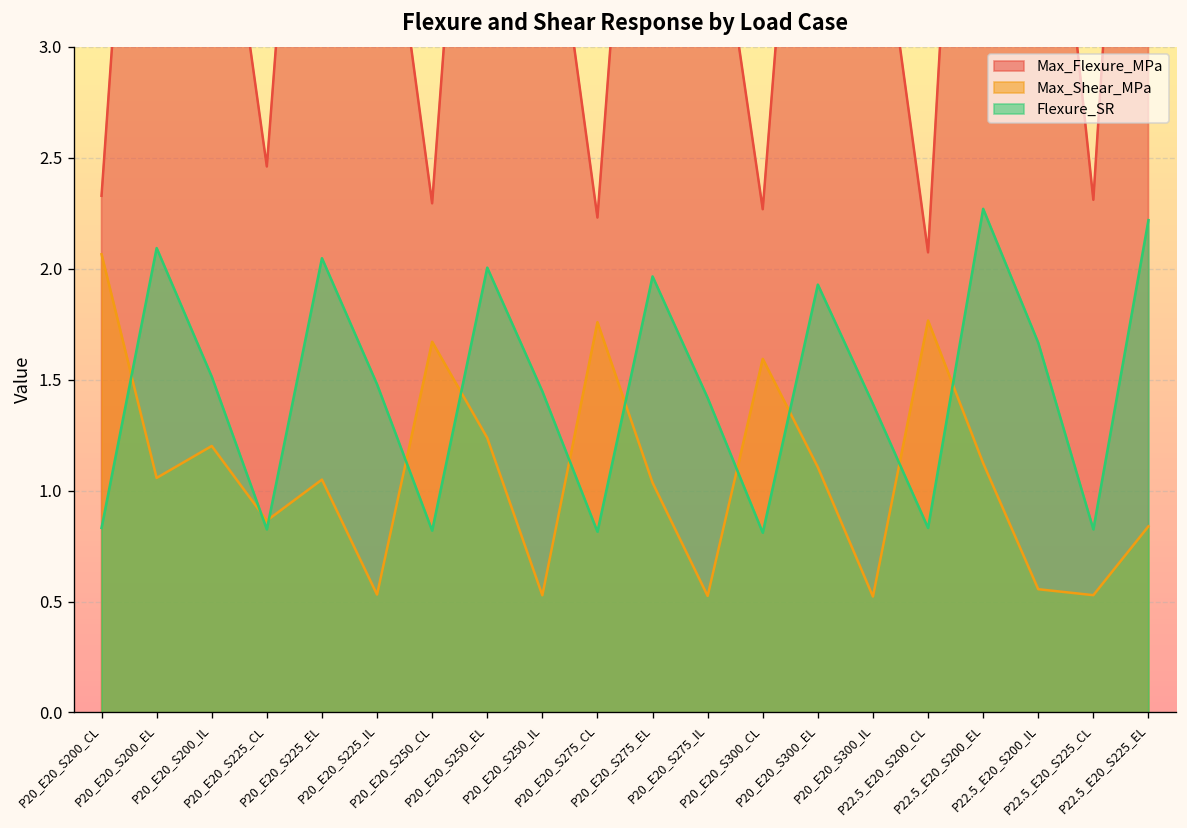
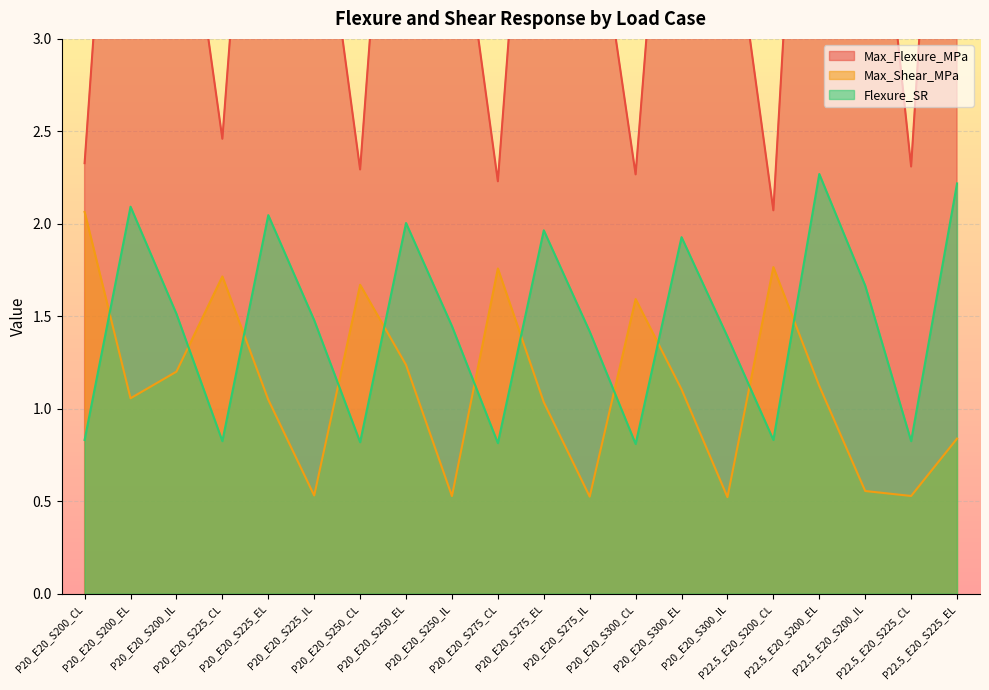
  {
    "Max_Flexure_MPa": {
      "P20_E20_S200_CL": 2.33,
      "P20_E20_S225_CL": 2.46,
      "P20_E20_S250_CL": 2.29,
      "P20_E20_S275_CL": 2.23,
      "P20_E20_S300_CL": 2.27,
      "P22.5_E20_S200_CL": 2.07,
      "P22.5_E20_S225_CL": 2.31
    },
    "Max_Shear_MPa": {
      "P20_E20_S200_CL": 2.06,
      "P20_E20_S200_EL": 1.06,
      "P20_E20_S200_IL": 1.20,
-     "P20_E20_S225_CL": 0.86,
+     "P20_E20_S225_CL": 1.72,
      "P20_E20_S225_EL": 1.05,
      "P20_E20_S225_IL": 0.53,
      "P20_E20_S250_CL": 1.67,
      "P20_E20_S250_EL": 1.24,
      "P20_E20_S250_IL": 0.53,
      "P20_E20_S275_CL": 1.76,
      "P20_E20_S275_EL": 1.04,
      "P20_E20_S275_IL": 0.53,
      "P20_E20_S300_CL": 1.59,
      "P20_E20_S300_EL": 1.11,
      "P20_E20_S300_IL": 0.52,
      "P22.5_E20_S200_CL": 1.77,
      "P22.5_E20_S200_EL": 1.12,
      "P22.5_E20_S200_IL": 0.56,
      "P22.5_E20_S225_CL": 0.53,
      "P22.5_E20_S225_EL": 0.84
    },
    "Flexure_SR": {
      "P20_E20_S200_CL": 0.83,
      "P20_E20_S200_EL": 2.09,
      "P20_E20_S200_IL": 1.51,
      "P20_E20_S225_CL": 0.83,
      "P20_E20_S225_EL": 2.05,
      "P20_E20_S225_IL": 1.48,
      "P20_E20_S250_CL": 0.82,
      "P20_E20_S250_EL": 2.00,
      "P20_E20_S250_IL": 1.45,
      "P20_E20_S275_CL": 0.81,
      "P20_E20_S275_EL": 1.96,
      "P20_E20_S275_IL": 1.42,
      "P20_E20_S300_CL": 0.81,
      "P20_E20_S300_EL": 1.93,
      "P20_E20_S300_IL": 1.39,
      "P22.5_E20_S200_CL": 0.83,
      "P22.5_E20_S200_EL": 2.27,
      "P22.5_E20_S200_IL": 1.67,
      "P22.5_E20_S225_CL": 0.83,
      "P22.5_E20_S225_EL": 2.22
    }
  }
